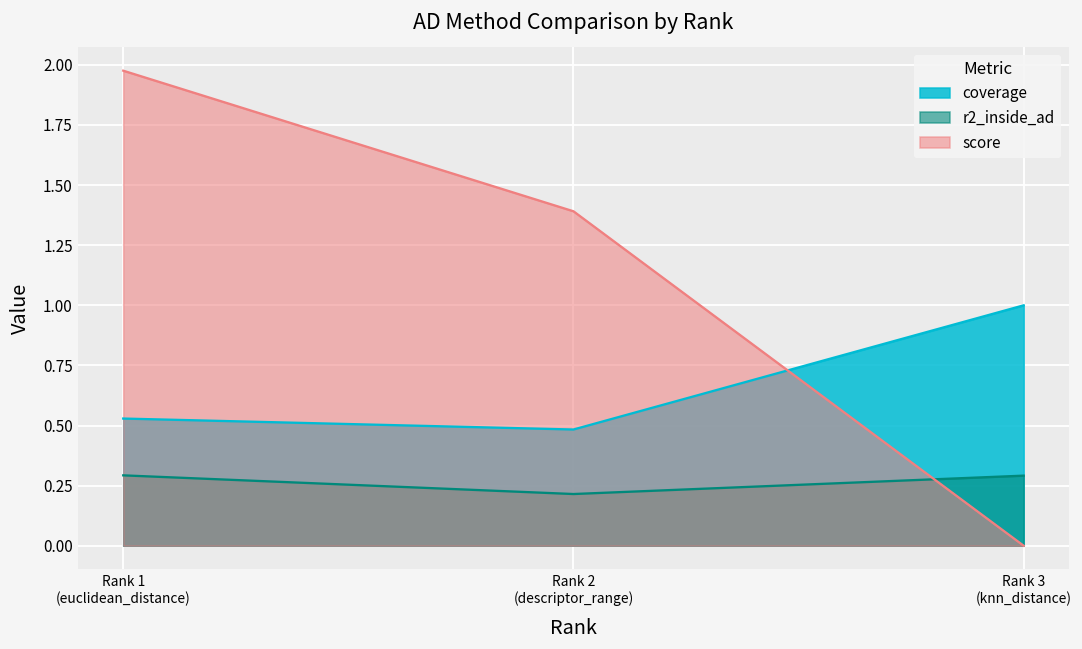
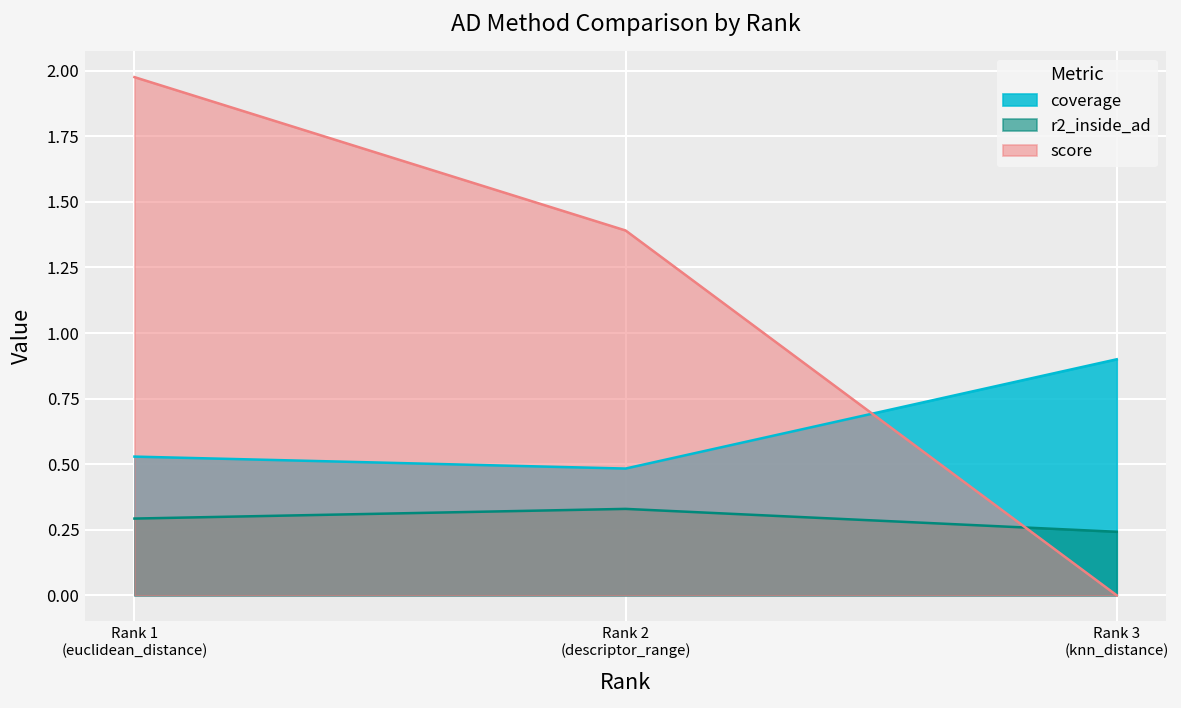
  {
    "coverage": {
      "Rank 1 (euclidean_distance)": 0.53,
      "Rank 2 (descriptor_range)": 0.48,
-     "Rank 3 (knn_distance)": 1.0
+     "Rank 3 (knn_distance)": 0.9
    },
    "r2_inside_ad": {
      "Rank 1 (euclidean_distance)": 0.29,
-     "Rank 2 (descriptor_range)": 0.22,
-     "Rank 3 (knn_distance)": 0.29
+     "Rank 2 (descriptor_range)": 0.33,
+     "Rank 3 (knn_distance)": 0.24
    },
    "score": {
      "Rank 1 (euclidean_distance)": 1.98,
      "Rank 2 (descriptor_range)": 1.39,
      "Rank 3 (knn_distance)": 0.00
    }
  }
